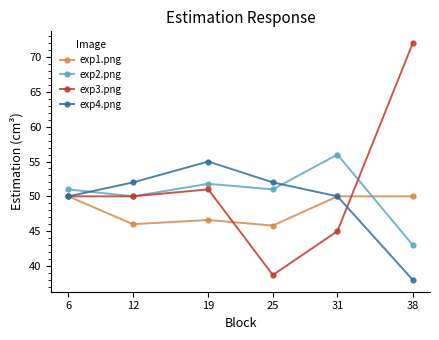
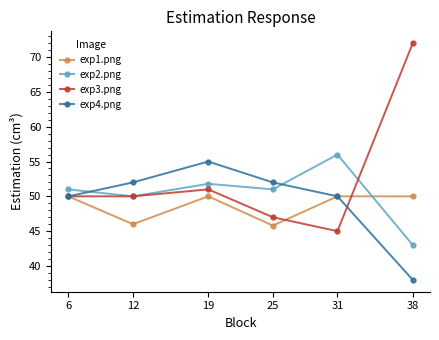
  {
    "exp1.png": {
      "12": 46,
-     "19": 47,
+     "19": 50,
      "25": 46,
      "38": 50
    },
    "exp2.png": {
      "6": 51,
      "19": 52,
      "25": 51,
      "31": 56,
      "38": 43
    },
    "exp3.png": {
      "19": 51,
-     "25": 39,
+     "25": 47,
      "31": 45,
      "38": 72
    },
    "exp4.png": {
      "12": 52,
      "19": 55,
      "25": 52,
      "38": 38
    }
  }
